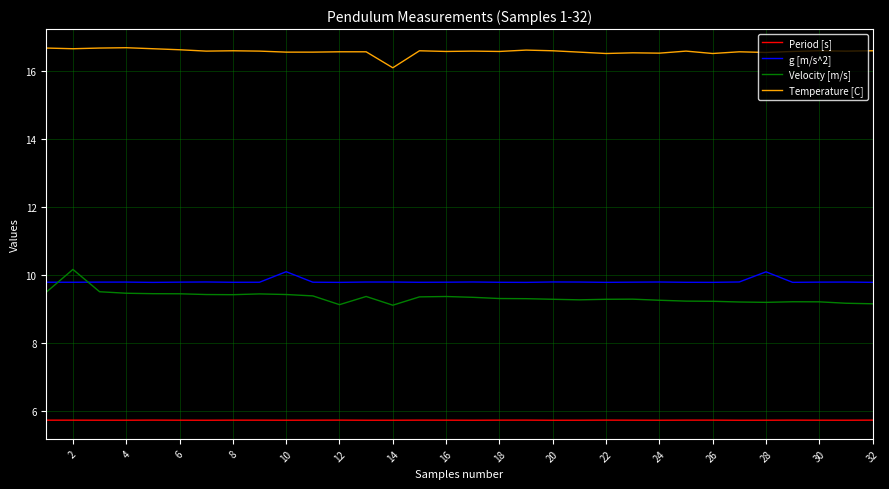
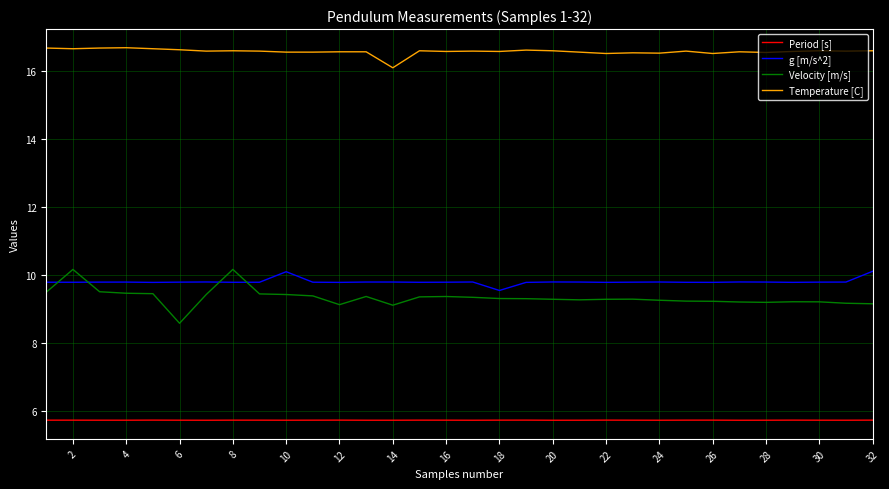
  {
    "Period [s]": {
      "2": 5.7,
      "4": 5.7,
      "6": 5.7,
      "8": 5.7,
      "10": 5.7,
      "12": 5.7,
      "14": 5.7,
      "16": 5.7,
      "18": 5.7,
      "20": 5.7,
      "22": 5.7,
      "24": 5.7,
      "26": 5.7,
      "28": 5.7,
      "30": 5.7,
      "32": 5.7
    },
    "g [m/s^2]": {
      "2": 9.8,
      "4": 9.8,
      "6": 9.8,
      "8": 9.8,
      "10": 10.1,
      "12": 9.8,
      "14": 9.8,
      "16": 9.8,
-     "18": 9.8,
+     "18": 9.6,
      "20": 9.8,
      "22": 9.8,
      "24": 9.8,
      "26": 9.8,
-     "28": 10.1,
+     "28": 9.8,
      "30": 9.8,
-     "32": 9.8
+     "32": 10.1
    },
    "Velocity [m/s]": {
      "2": 10.2,
      "4": 9.5,
-     "6": 9.5,
-     "8": 9.4,
+     "6": 8.6,
+     "8": 10.2,
      "10": 9.4,
      "12": 9.1,
      "14": 9.1,
      "16": 9.4,
      "18": 9.3,
      "20": 9.3,
      "22": 9.3,
      "24": 9.3,
      "26": 9.2,
      "28": 9.2,
      "30": 9.2,
      "32": 9.2
    },
    "Temperature [C]": {
      "2": 16.7,
      "4": 16.7,
      "6": 16.6,
      "8": 16.6,
      "10": 16.6,
      "12": 16.6,
      "14": 16.1,
      "16": 16.6,
      "18": 16.6,
      "20": 16.6,
      "22": 16.5,
      "24": 16.5,
      "26": 16.5,
      "32": 16.6
    }
  }
